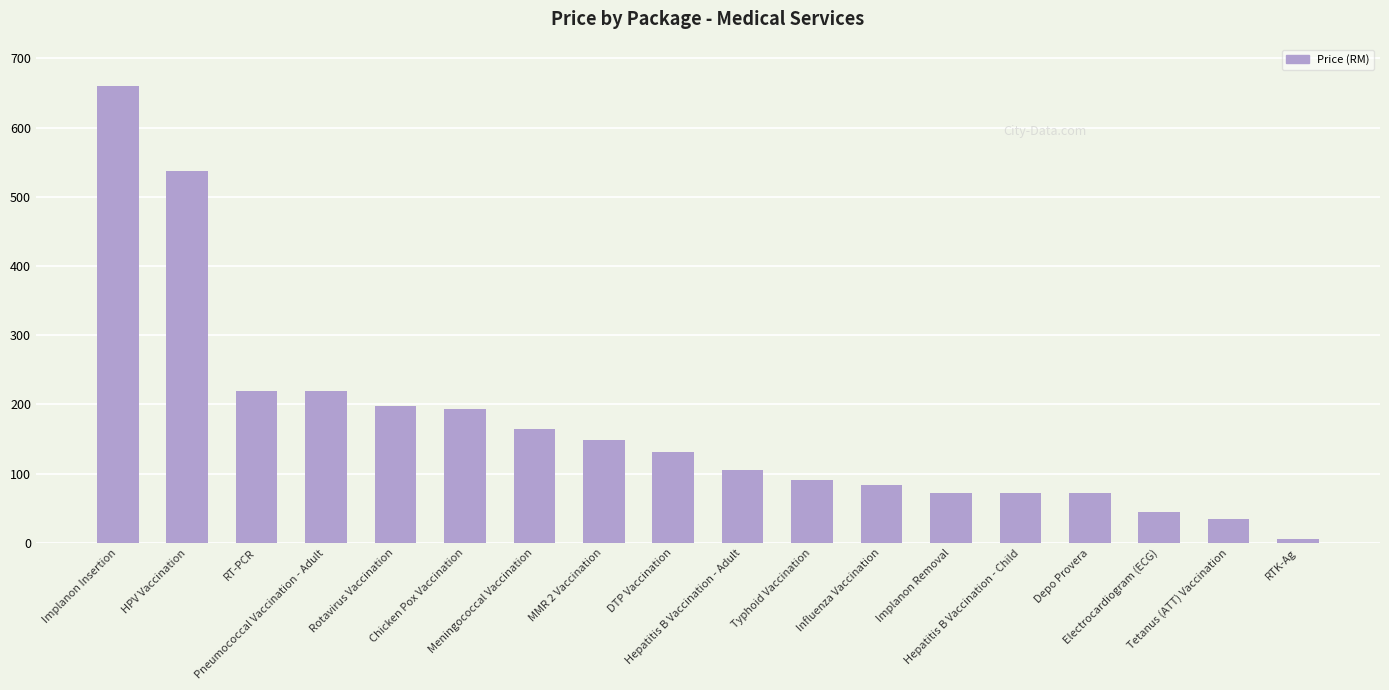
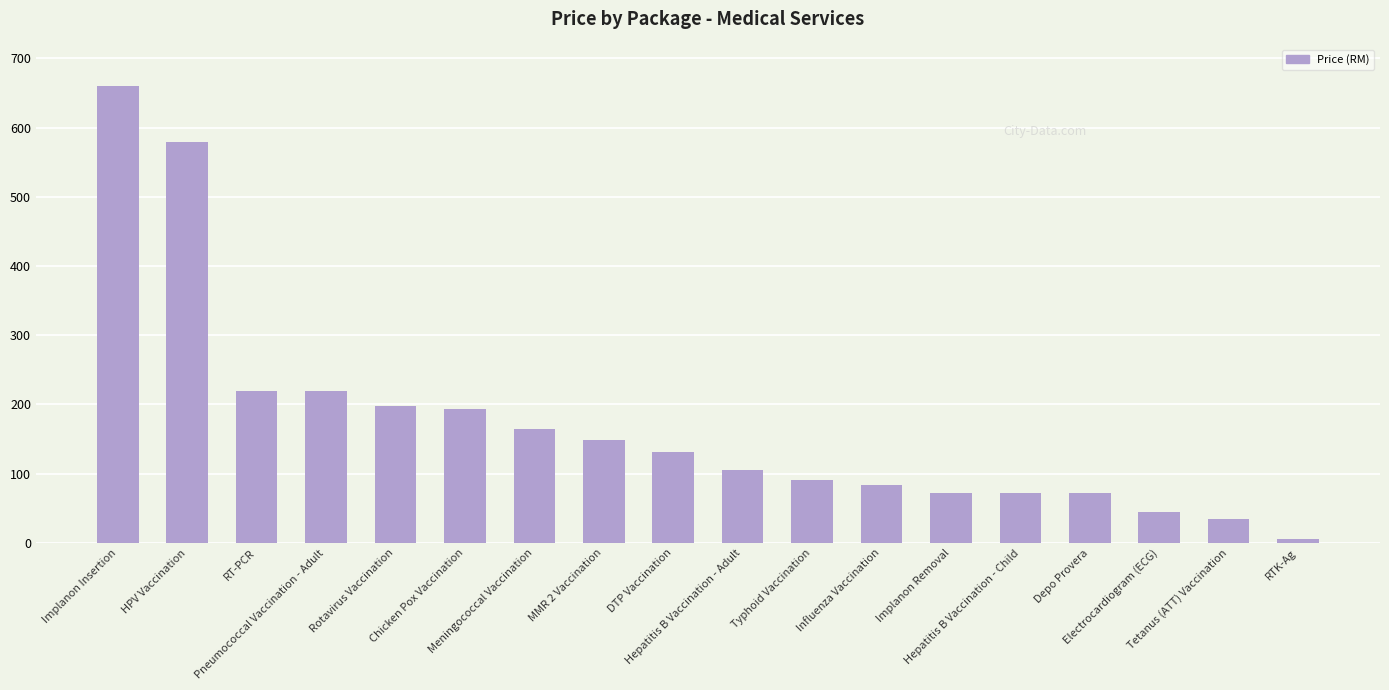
  {
    "Implanon Insertion": 660,
-   "HPV Vaccination": 540,
+   "HPV Vaccination": 580,
    "RT-PCR": 220,
    "Pneumococcal Vaccination - Adult": 220,
    "Rotavirus Vaccination": 200,
    "Chicken Pox Vaccination": 190,
    "Meningococcal Vaccination": 160,
    "MMR 2 Vaccination": 150,
    "DTP Vaccination": 130,
    "Hepatitis B Vaccination - Adult": 110,
    "Typhoid Vaccination": 90,
    "Influenza Vaccination": 80,
    "Implanon Removal": 70,
    "Hepatitis B Vaccination - Child": 70,
    "Depo Provera": 70,
    "Electrocardiogram (ECG)": 40,
    "Tetanus (ATT) Vaccination": 30,
    "RTK-Ag": 10
  }
